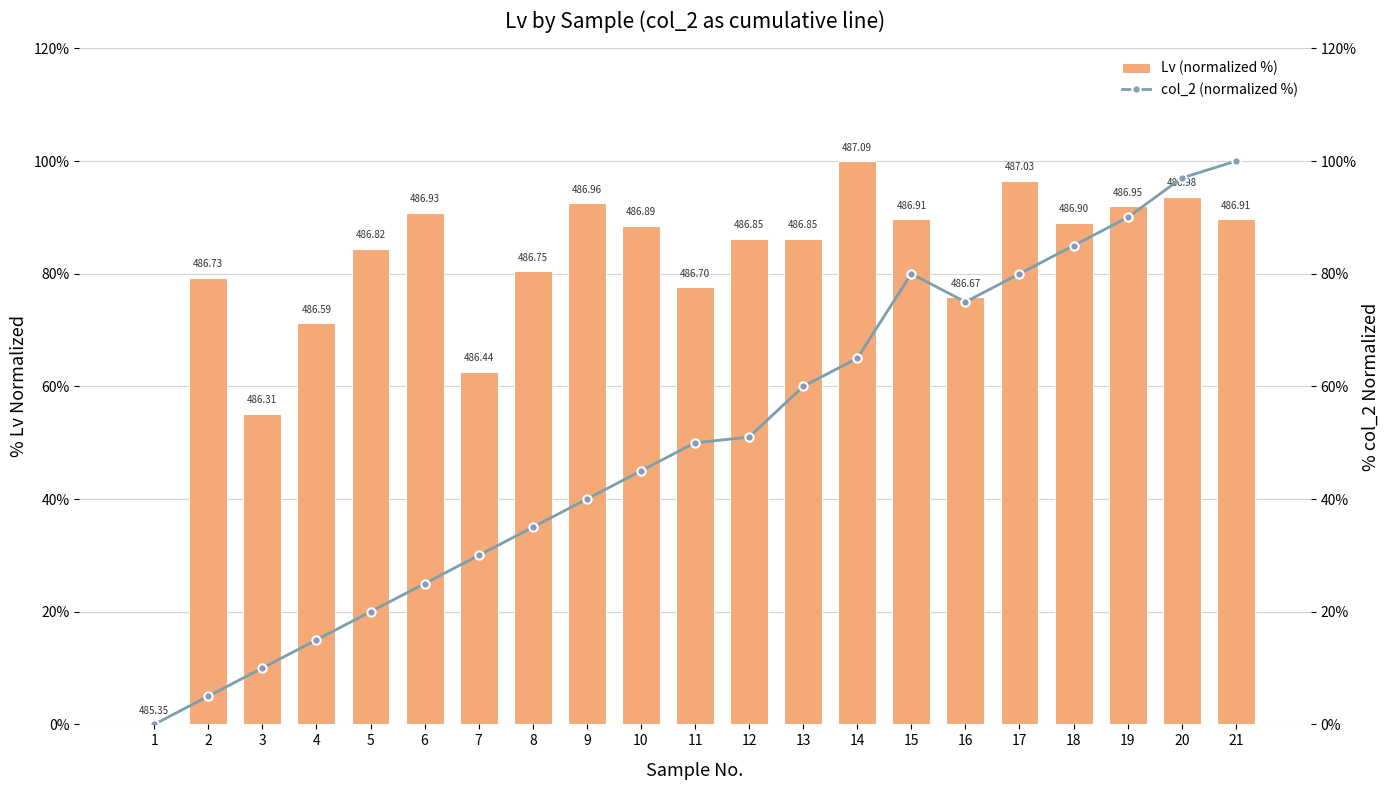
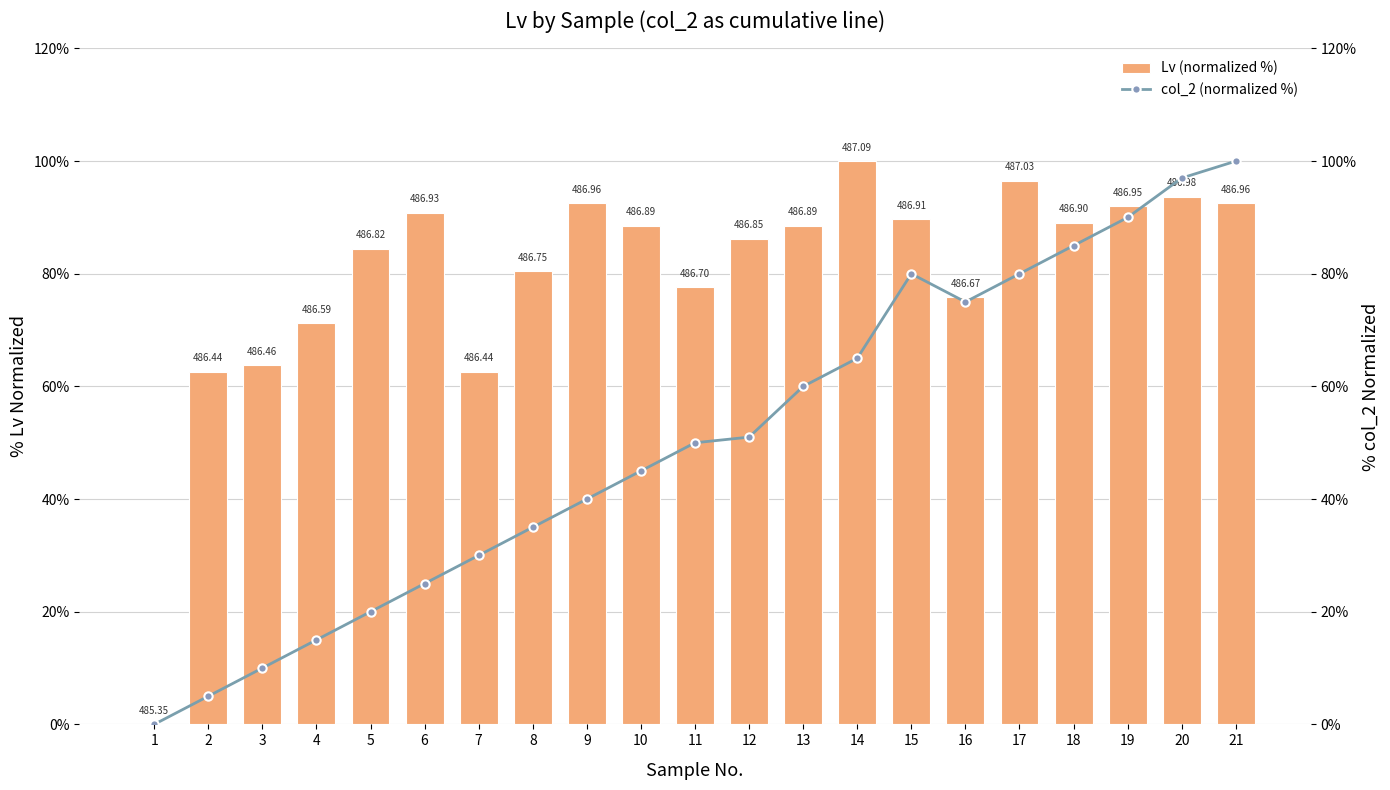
  {
    "Lv (normalized %)": {
-     "2": "486.73",
-     "3": "486.31",
-     "13": "486.85",
-     "21": "486.91"
+     "2": "486.44",
+     "3": "486.46",
+     "13": "486.89",
+     "21": "486.96"
    },
    "col_2 (normalized %)": {
      "2": "5%",
      "3": "10%",
      "4": "15%",
      "5": "20%",
      "6": "25%",
      "7": "30%",
      "8": "35%",
      "9": "40%",
      "10": "45%",
      "11": "50%",
      "12": "51%",
      "13": "60%",
      "14": "65%",
      "15": "80%",
      "16": "75%",
      "17": "80%",
      "18": "85%",
      "19": "90%",
      "21": "100%"
    }
  }
